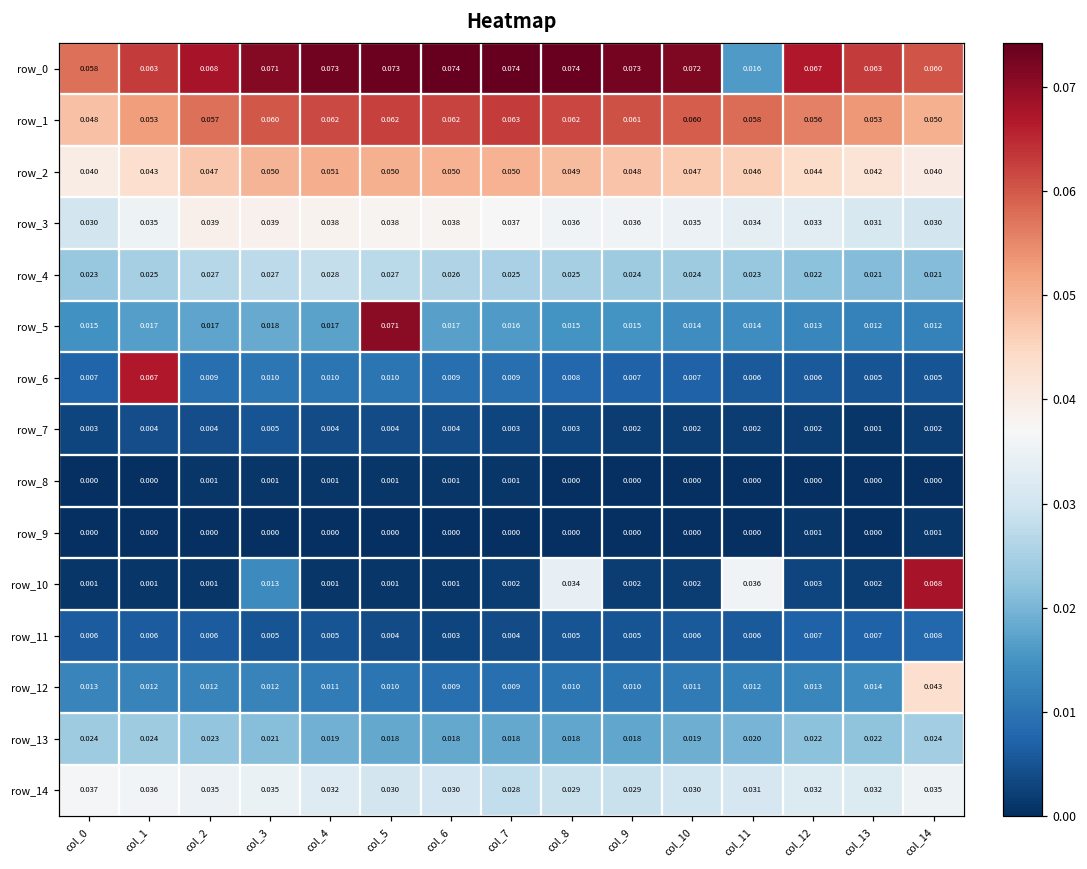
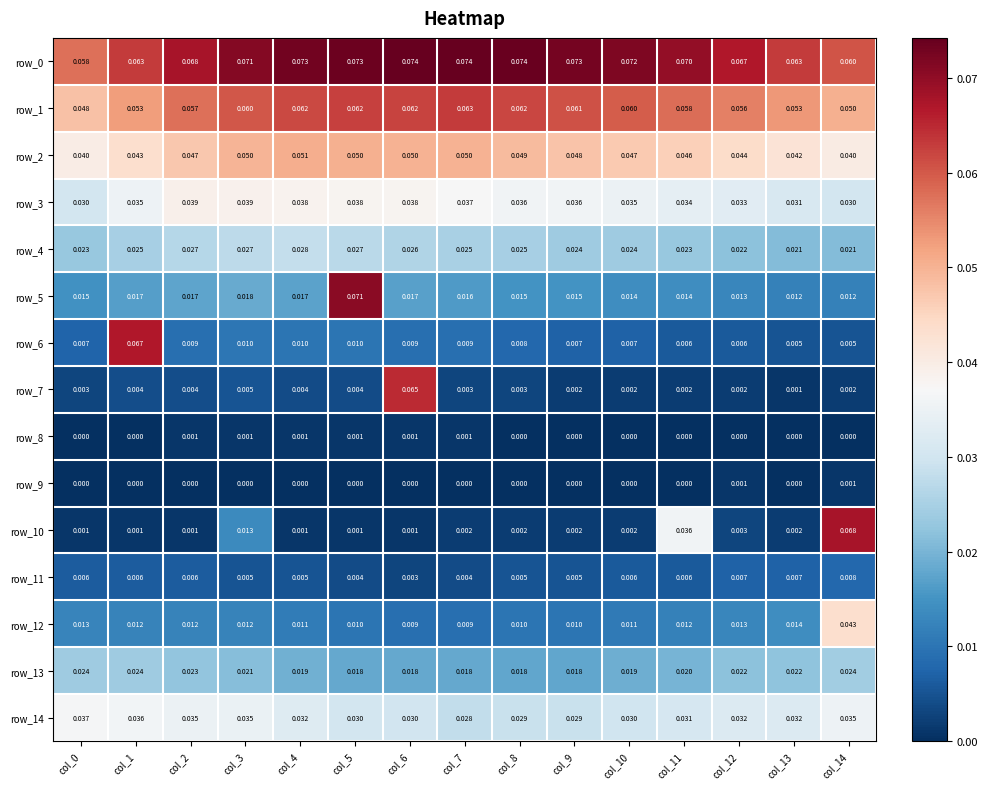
  {
    "row_0": {
      "col_0": 0.058,
      "col_1": 0.063,
      "col_2": 0.068,
      "col_3": 0.071,
      "col_4": 0.073,
      "col_5": 0.073,
      "col_6": 0.074,
      "col_7": 0.074,
      "col_8": 0.074,
      "col_9": 0.073,
      "col_10": 0.072,
-     "col_11": 0.016,
+     "col_11": 0.070,
      "col_12": 0.067,
      "col_13": 0.063,
      "col_14": 0.060
    },
    "row_7": {
      "col_0": 0.003,
      "col_1": 0.004,
      "col_2": 0.004,
      "col_3": 0.005,
      "col_4": 0.004,
      "col_5": 0.004,
-     "col_6": 0.004,
+     "col_6": 0.065,
      "col_7": 0.003,
      "col_8": 0.003,
      "col_9": 0.002,
      "col_10": 0.002,
      "col_11": 0.002,
      "col_12": 0.002,
      "col_13": 0.001,
      "col_14": 0.002
    },
    "row_10": {
      "col_0": 0.001,
      "col_1": 0.001,
      "col_2": 0.001,
      "col_3": 0.013,
      "col_4": 0.001,
      "col_5": 0.001,
      "col_6": 0.001,
      "col_7": 0.002,
-     "col_8": 0.034,
+     "col_8": 0.002,
      "col_9": 0.002,
      "col_10": 0.002,
      "col_11": 0.036,
      "col_12": 0.003,
      "col_13": 0.002,
      "col_14": 0.068
    }
  }
